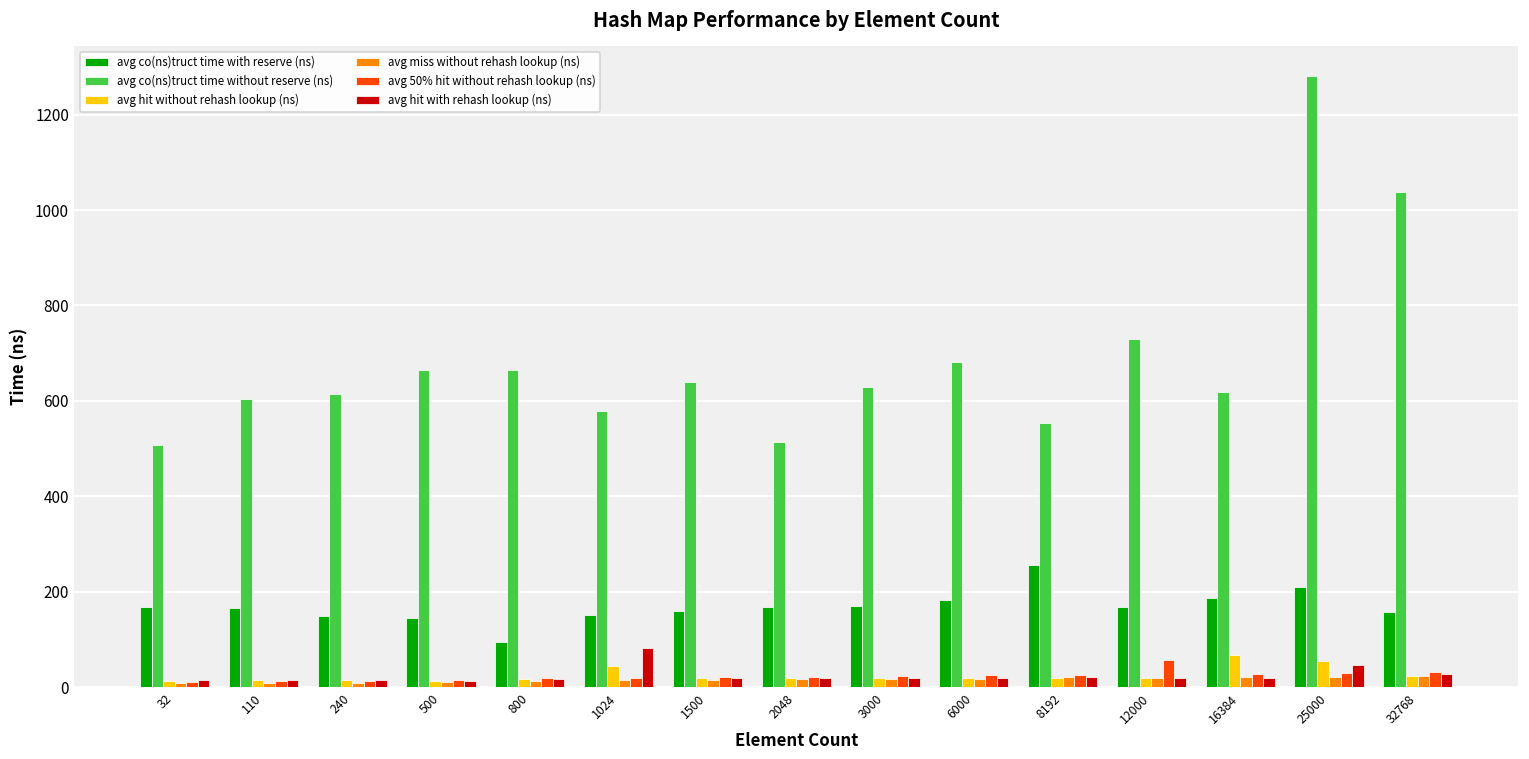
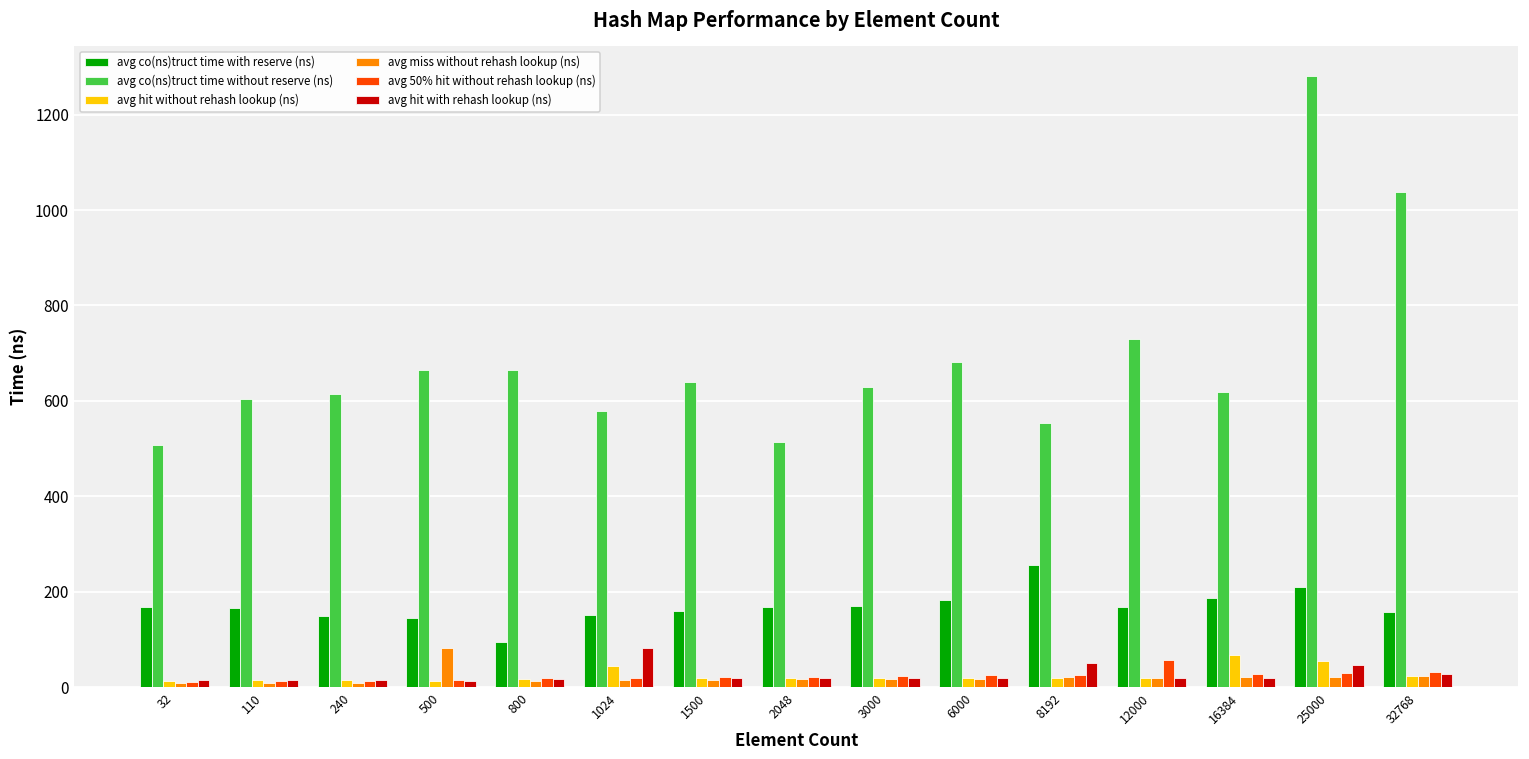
  {
    "avg co(ns)truct time with reserve (ns)": {
      "32": 170,
      "110": 170,
      "240": 150,
      "500": 150,
      "800": 100,
      "1024": 150,
      "1500": 160,
      "2048": 170,
      "3000": 170,
      "6000": 180,
      "8192": 260,
      "12000": 170,
      "16384": 190,
      "25000": 210,
      "32768": 160
    },
    "avg co(ns)truct time without reserve (ns)": {
      "32": 510,
      "110": 600,
      "240": 610,
      "500": 670,
      "800": 660,
      "1024": 580,
      "1500": 640,
      "2048": 510,
      "3000": 630,
      "6000": 680,
      "8192": 550,
      "12000": 730,
      "16384": 620,
      "25000": 1280,
      "32768": 1040
    },
    "avg hit without rehash lookup (ns)": {
      "32": 10,
      "110": 10,
      "240": 10,
      "500": 10,
      "800": 20,
      "1024": 40,
      "1500": 20,
      "2048": 20,
      "3000": 20,
      "6000": 20,
      "8192": 20,
      "12000": 20,
      "16384": 70,
      "25000": 50,
      "32768": 20
    },
    "avg miss without rehash lookup (ns)": {
      "32": 10,
      "110": 10,
      "240": 10,
-     "500": 10,
+     "500": 80,
      "800": 10,
      "1024": 10,
      "1500": 20,
      "2048": 20,
      "3000": 20,
      "6000": 20,
      "8192": 20,
      "12000": 20,
      "16384": 20,
      "25000": 20,
      "32768": 20
    },
    "avg 50% hit without rehash lookup (ns)": {
      "32": 10,
      "110": 10,
      "240": 10,
      "500": 10,
      "800": 20,
      "1024": 20,
      "1500": 20,
      "2048": 20,
      "3000": 20,
      "6000": 20,
      "8192": 30,
      "12000": 60,
      "16384": 30,
      "25000": 30,
      "32768": 30
    },
    "avg hit with rehash lookup (ns)": {
      "32": 10,
      "110": 10,
      "240": 10,
      "500": 10,
      "800": 20,
      "1024": 80,
      "1500": 20,
      "2048": 20,
      "3000": 20,
      "6000": 20,
-     "8192": 20,
+     "8192": 50,
      "12000": 20,
      "16384": 20,
      "25000": 50,
      "32768": 30
    }
  }
